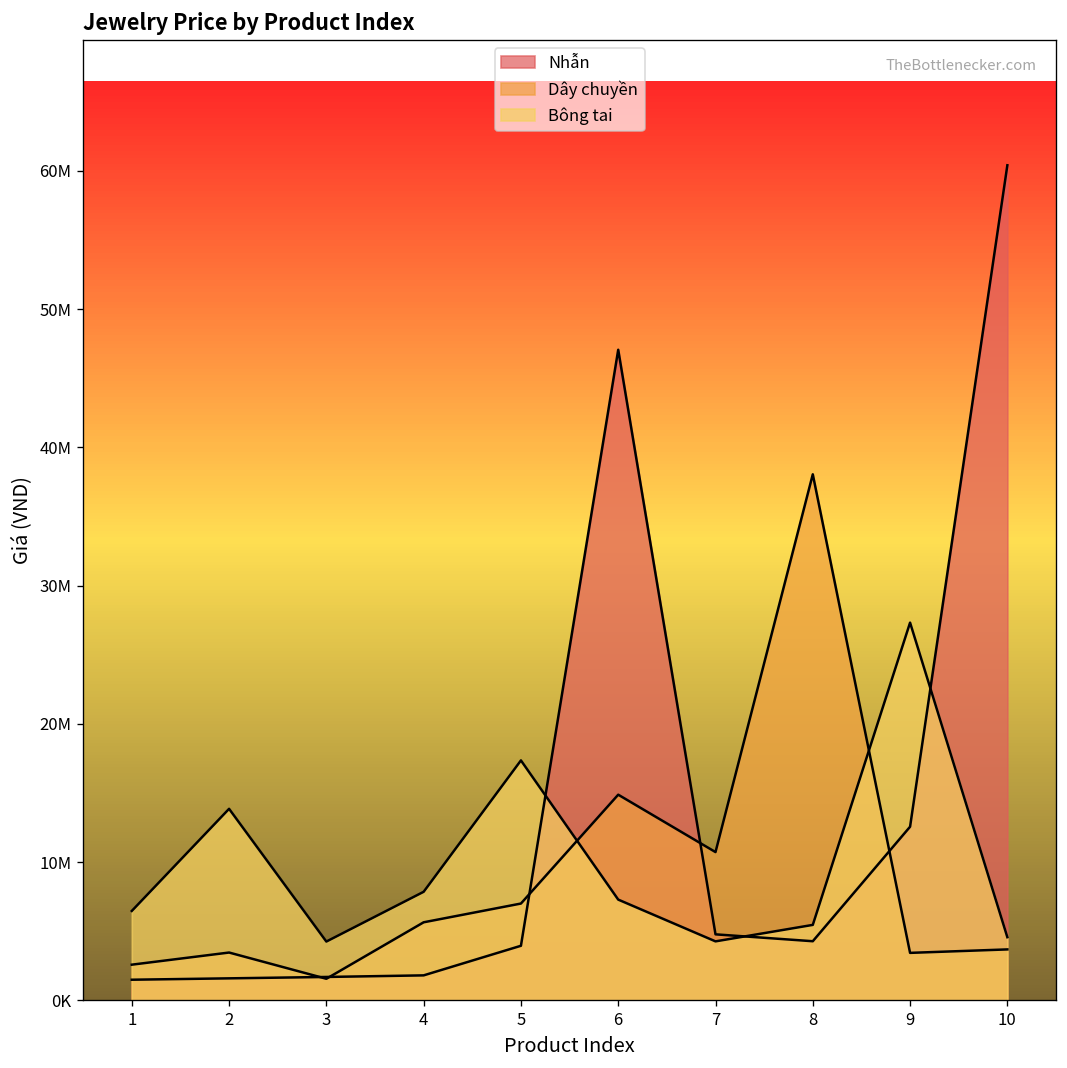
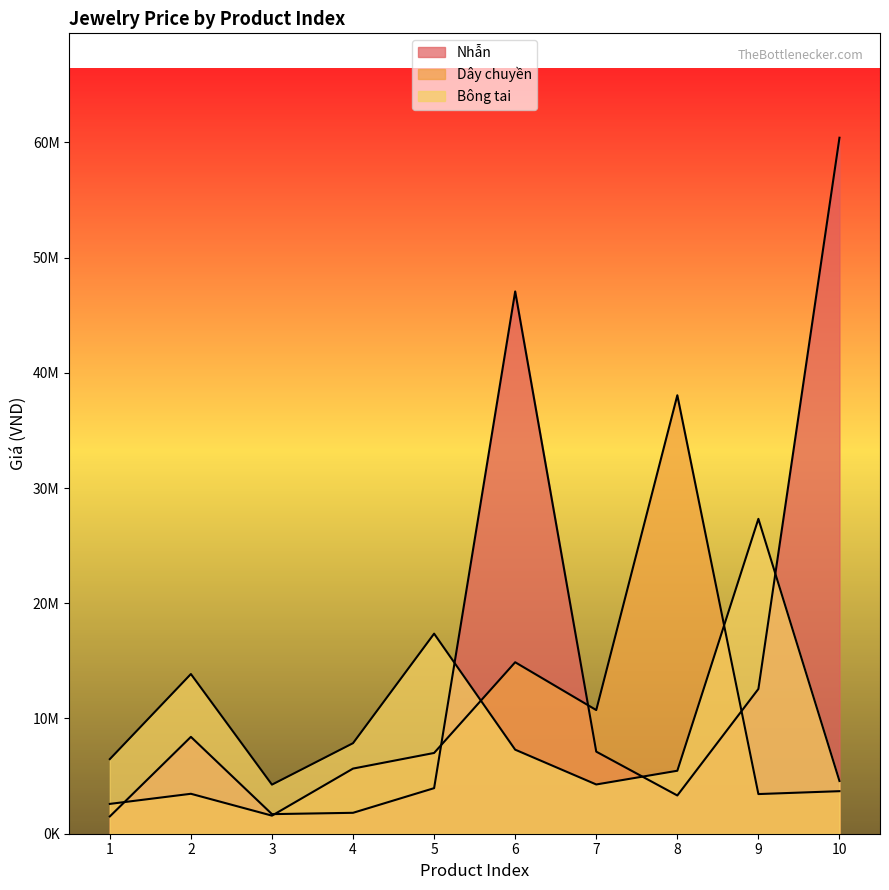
  {
    "Nhẫn": {
      "1": 1500000,
-     "2": 1600000,
+     "2": 8400000,
      "4": 1800000,
      "5": 4000000,
      "6": 47100000,
-     "7": 4800000,
-     "8": 4300000,
+     "7": 7100000,
+     "8": 3300000,
      "9": 12600000,
      "10": 60400000
    }
  }
